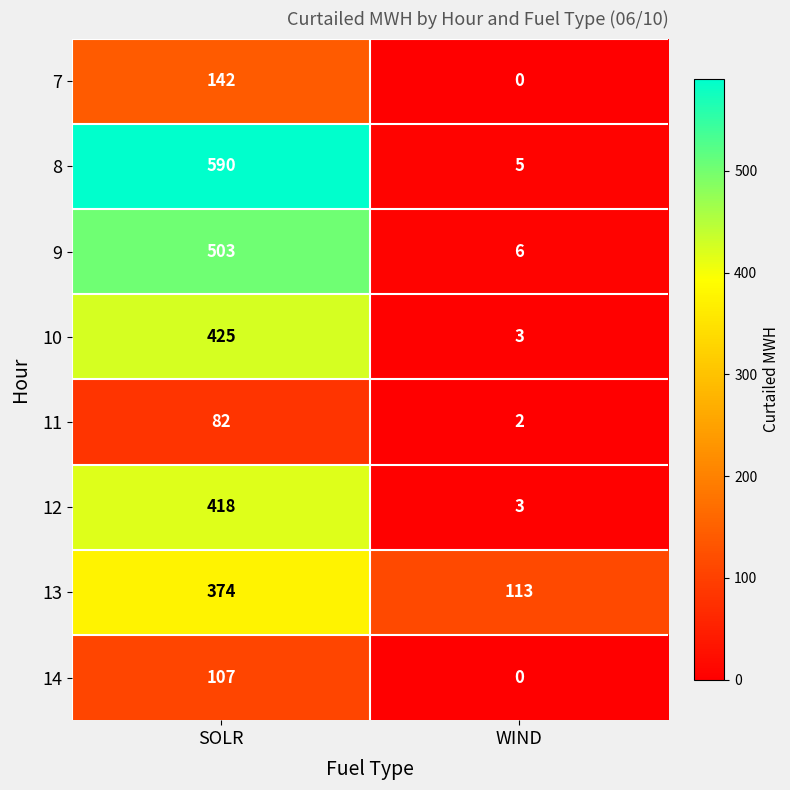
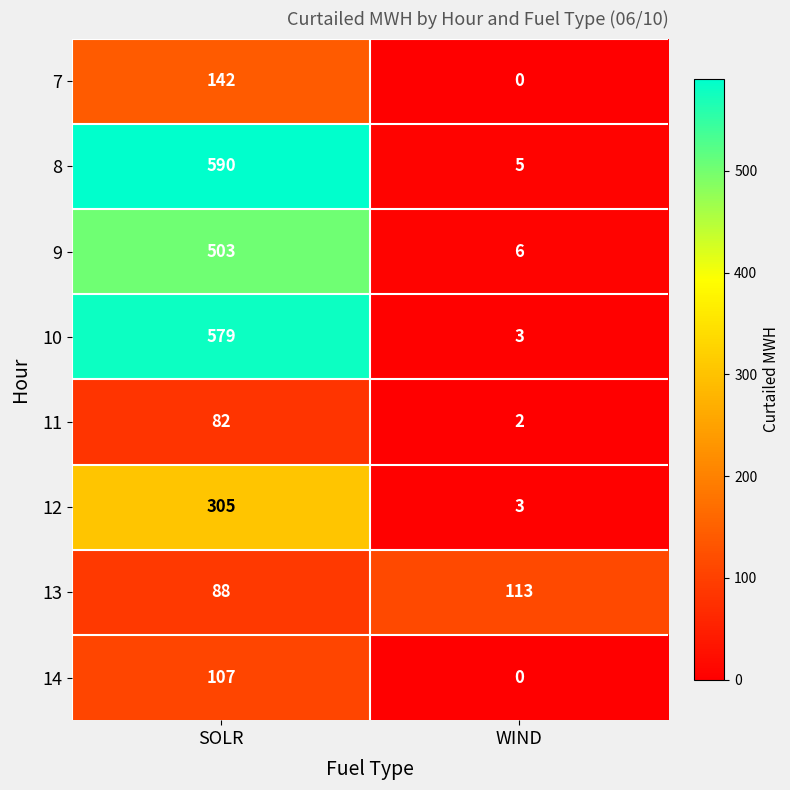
  {
    "7": {
      "SOLR": 142,
      "WIND": 0
    },
    "8": {
      "SOLR": 590,
      "WIND": 5
    },
    "9": {
      "SOLR": 503,
      "WIND": 6
    },
    "10": {
-     "SOLR": 425,
+     "SOLR": 579,
      "WIND": 3
    },
    "11": {
      "SOLR": 82,
      "WIND": 2
    },
    "12": {
-     "SOLR": 418,
+     "SOLR": 305,
      "WIND": 3
    },
    "13": {
-     "SOLR": 374,
+     "SOLR": 88,
      "WIND": 113
    },
    "14": {
      "SOLR": 107,
      "WIND": 0
    }
  }
